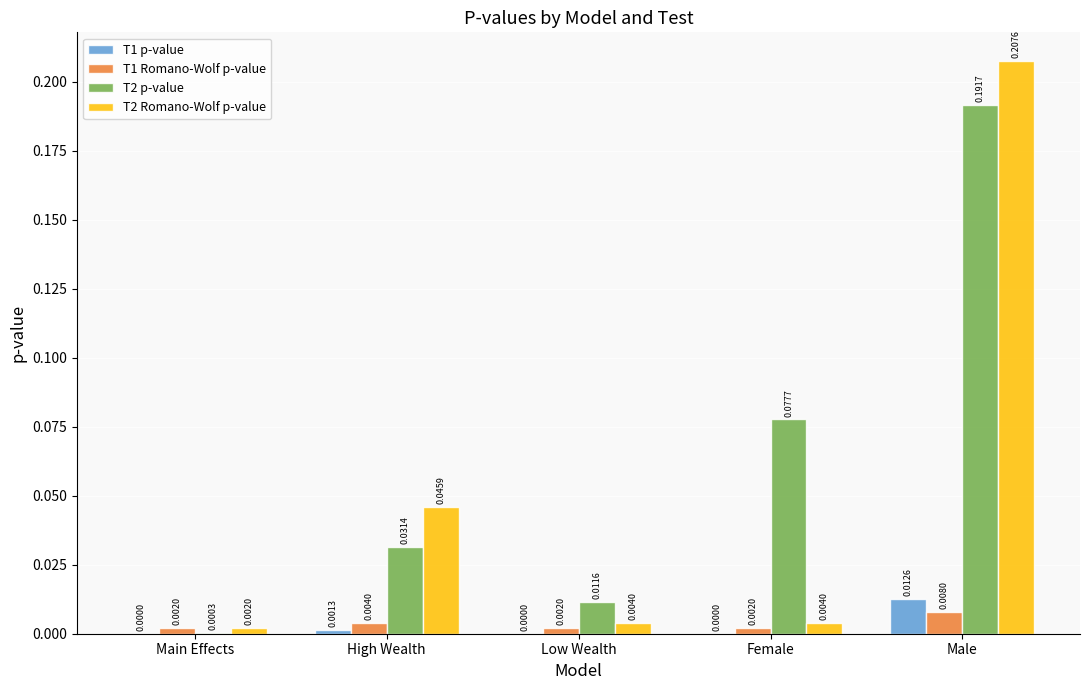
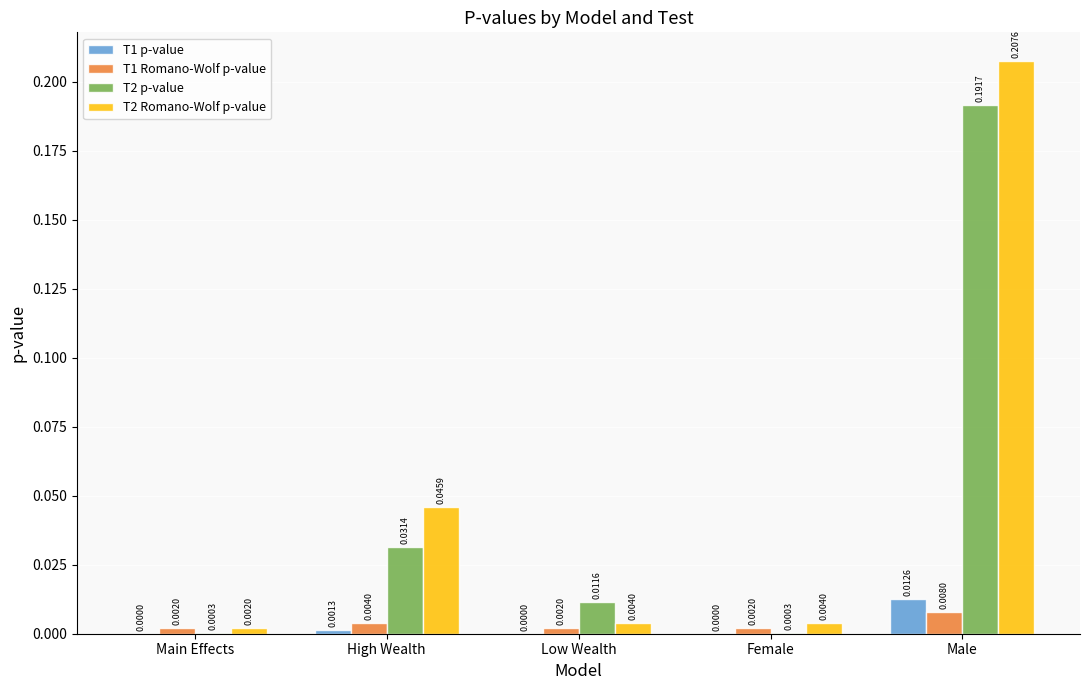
  {
    "T1 p-value": {
      "Main Effects": 0.0000,
      "High Wealth": 0.0013,
      "Low Wealth": 0.0000,
      "Female": 0.0000,
      "Male": 0.0126
    },
    "T1 Romano-Wolf p-value": {
      "Main Effects": 0.0020,
      "High Wealth": 0.0040,
      "Low Wealth": 0.0020,
      "Female": 0.0020,
      "Male": 0.0080
    },
    "T2 p-value": {
      "Main Effects": 0.0003,
      "High Wealth": 0.0314,
      "Low Wealth": 0.0116,
-     "Female": 0.0777,
+     "Female": 0.0003,
      "Male": 0.1917
    },
    "T2 Romano-Wolf p-value": {
      "Main Effects": 0.0020,
      "High Wealth": 0.0459,
      "Low Wealth": 0.0040,
      "Female": 0.0040,
      "Male": 0.2076
    }
  }
